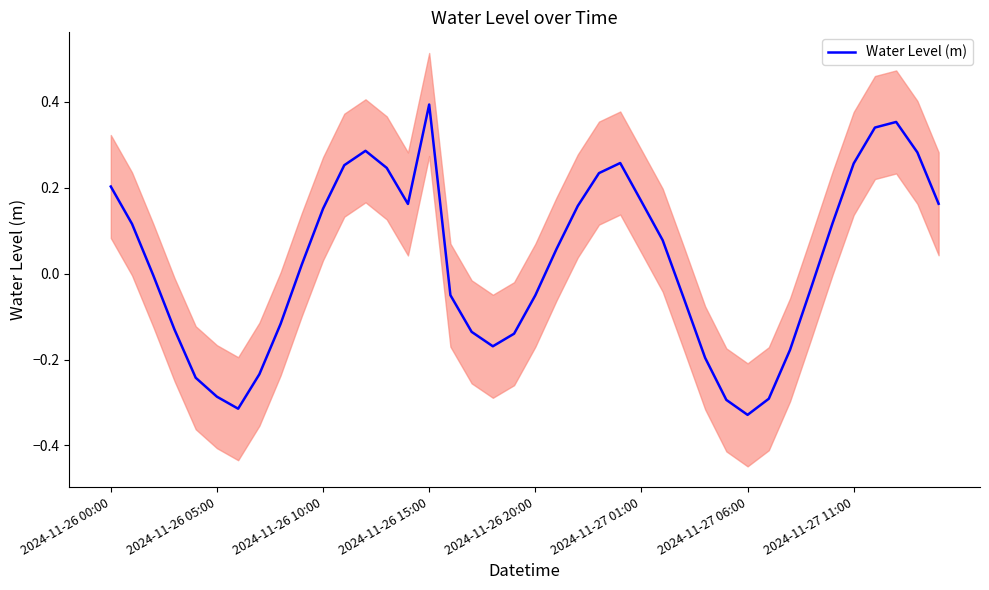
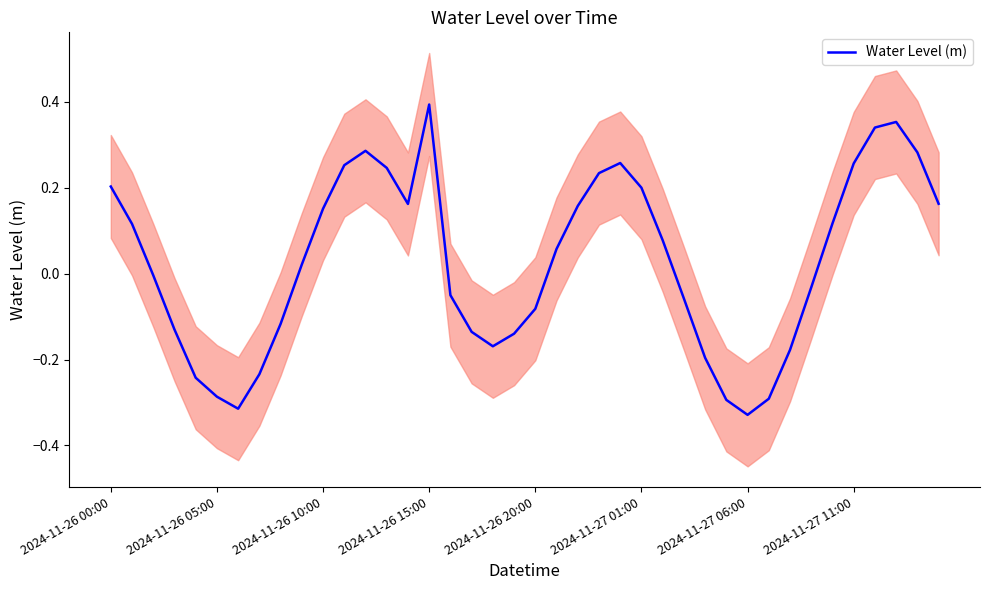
  {
    "Water Level (m)": {
      "2024-11-26 00:00": 0.20,
      "2024-11-26 05:00": -0.29,
      "2024-11-26 10:00": 0.15,
      "2024-11-26 15:00": 0.39,
-     "2024-11-26 20:00": -0.05,
-     "2024-11-27 01:00": 0.17,
+     "2024-11-26 20:00": -0.08,
+     "2024-11-27 01:00": 0.20,
      "2024-11-27 06:00": -0.33,
      "2024-11-27 11:00": 0.26
    }
  }
